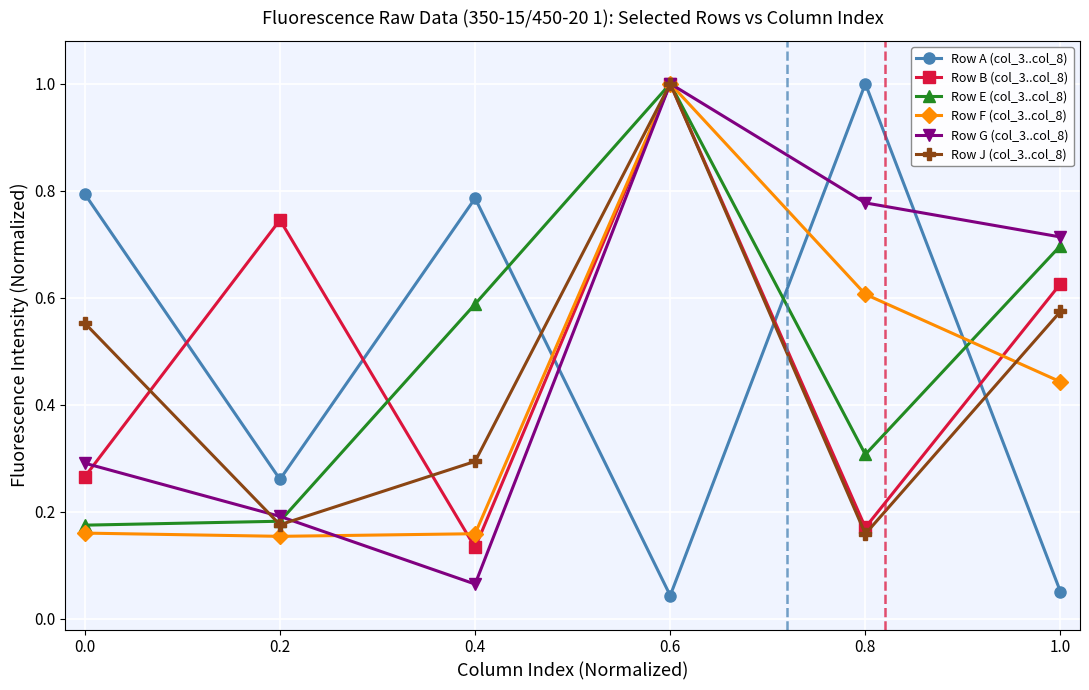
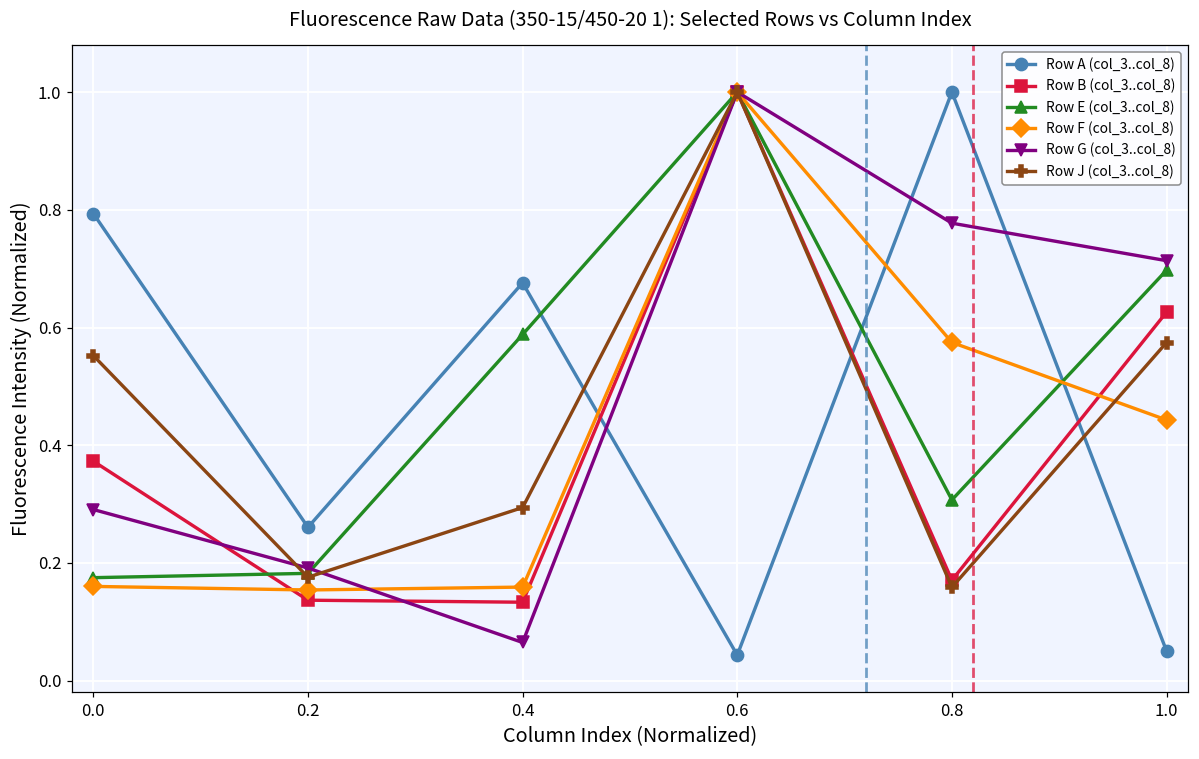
  {
    "Row A (col_3..col_8)": {
      "0.0": 0.79,
      "0.2": 0.26,
-     "0.4": 0.79,
+     "0.4": 0.68,
      "0.6": 0.04,
      "0.8": 1.00,
      "1.0": 0.05
    },
    "Row B (col_3..col_8)": {
-     "0.0": 0.27,
-     "0.2": 0.75,
+     "0.0": 0.37,
+     "0.2": 0.14,
      "0.4": 0.13,
      "0.8": 0.17,
      "1.0": 0.63
    },
    "Row E (col_3..col_8)": {
      "0.0": 0.18,
      "0.2": 0.18,
      "0.4": 0.59,
      "0.8": 0.31,
      "1.0": 0.70
    },
    "Row F (col_3..col_8)": {
      "0.0": 0.16,
      "0.2": 0.15,
      "0.4": 0.16,
-     "0.8": 0.61,
+     "0.8": 0.57,
      "1.0": 0.44
    },
    "Row G (col_3..col_8)": {
      "0.0": 0.29,
      "0.2": 0.19,
      "0.4": 0.06,
      "0.8": 0.78,
      "1.0": 0.71
    },
    "Row J (col_3..col_8)": {
      "0.0": 0.55,
      "0.2": 0.18,
      "0.4": 0.29,
      "0.8": 0.16,
      "1.0": 0.57
    }
  }
